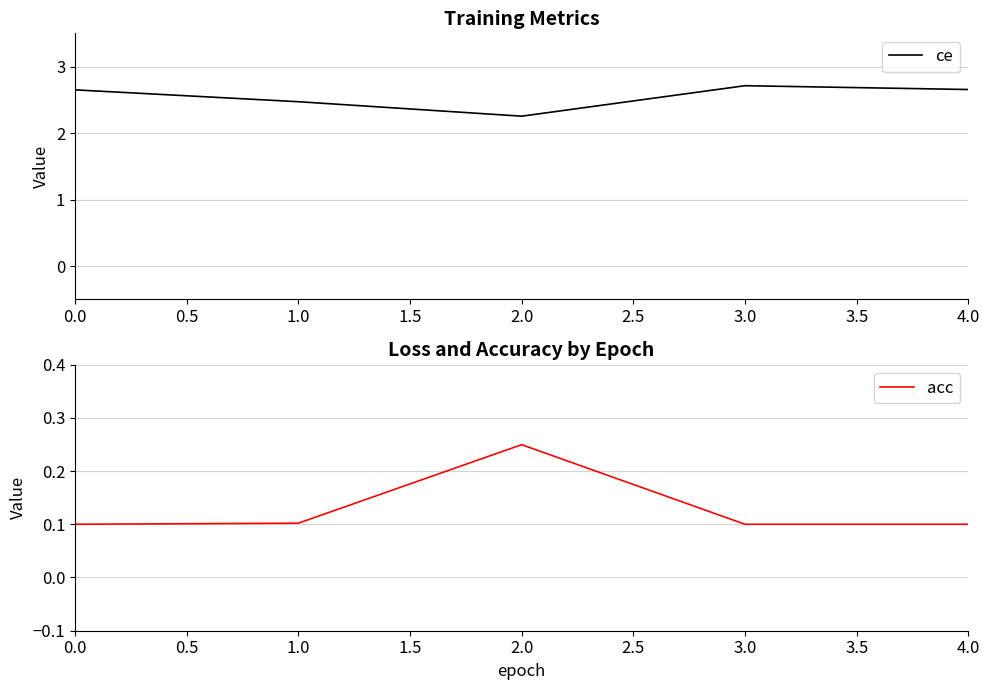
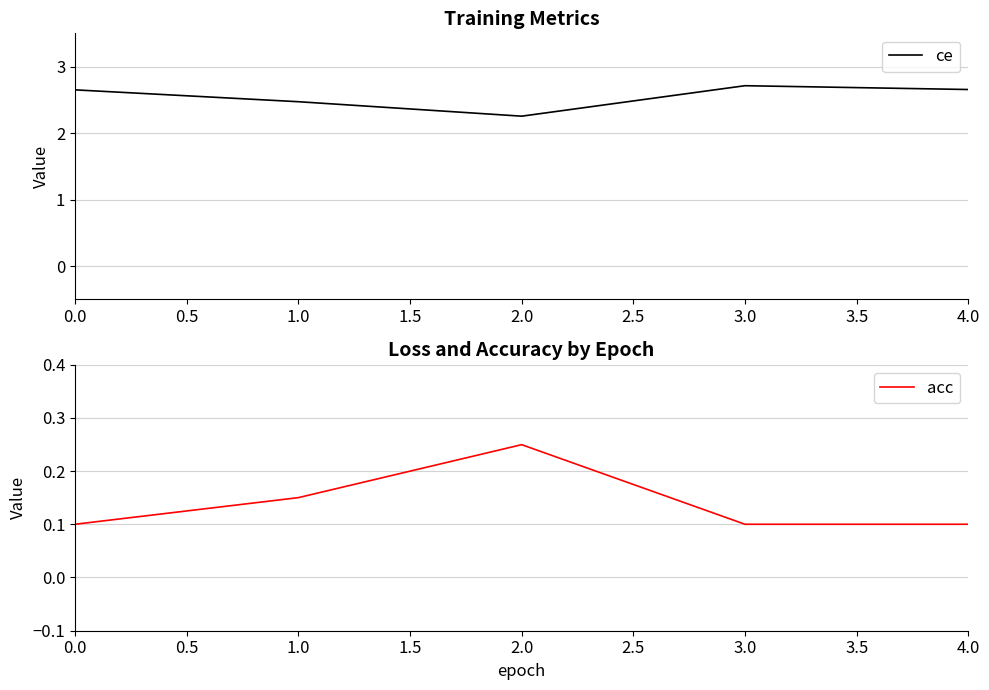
  {
    "Training Metrics": {
      "0.0": 2.7,
      "1.0": 2.5,
      "2.0": 2.3,
      "3.0": 2.7,
      "4.0": 2.7
    },
    "Loss and Accuracy by Epoch": {
      "0.0": 0.10,
-     "1.0": 0.10,
+     "1.0": 0.15,
      "2.0": 0.25,
      "3.0": 0.10,
      "4.0": 0.10
    }
  }
